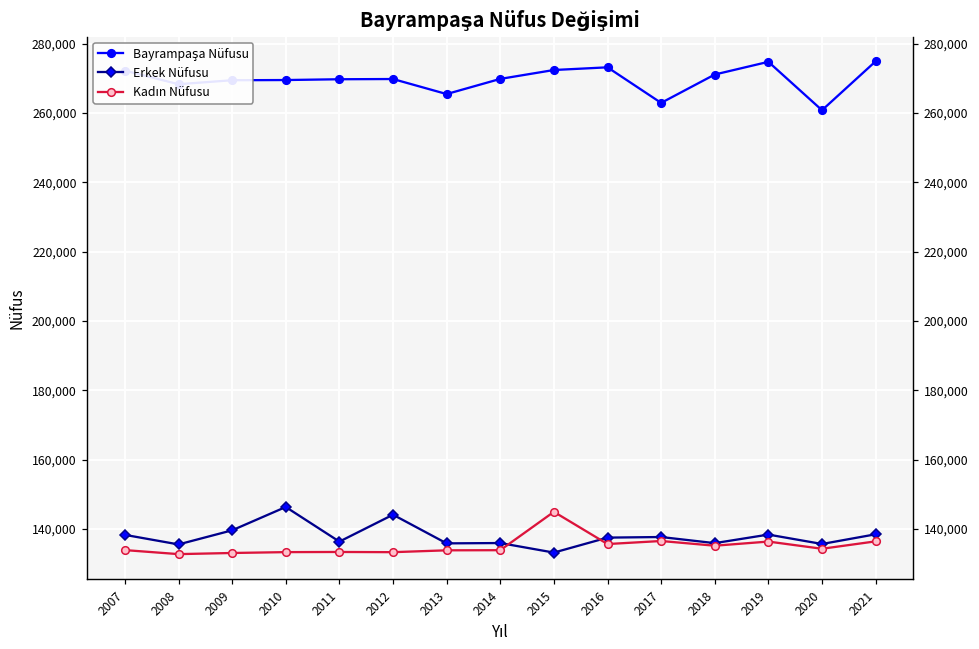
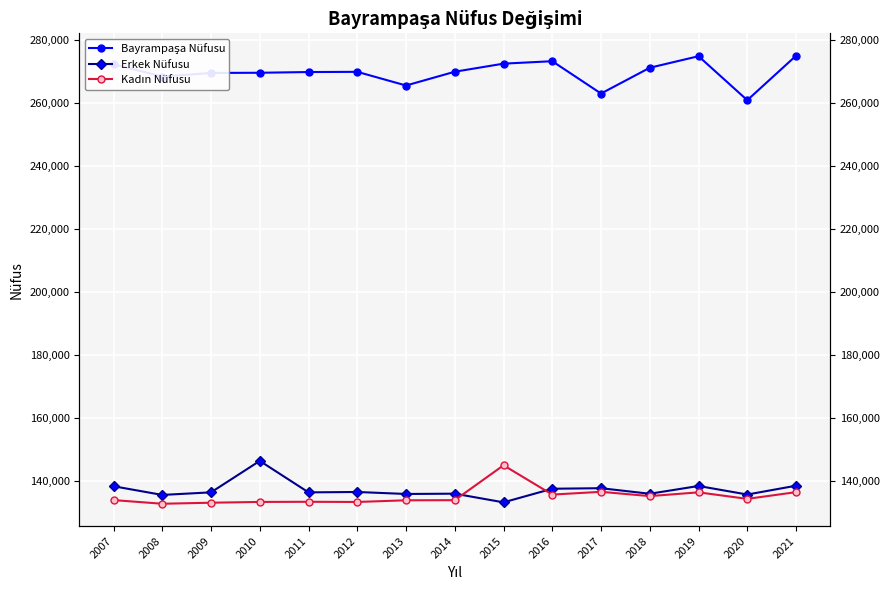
  {
    "Bayrampaşa Nüfusu": {
      "2010": "269,000",
      "2011": "270,000",
      "2012": "270,000",
      "2013": "265,000",
      "2014": "270,000",
      "2015": "272,000",
      "2016": "273,000",
      "2017": "263,000",
      "2018": "271,000",
      "2019": "275,000",
      "2020": "261,000",
      "2021": "275,000"
    },
    "Erkek Nüfusu": {
      "2007": "138,000",
      "2008": "136,000",
-     "2009": "140,000",
+     "2009": "136,000",
      "2010": "146,000",
      "2011": "136,000",
-     "2012": "144,000",
+     "2012": "136,000",
      "2013": "136,000",
      "2014": "136,000",
      "2015": "133,000",
      "2016": "138,000",
      "2017": "138,000",
      "2019": "138,000",
      "2020": "136,000",
      "2021": "138,000"
    },
    "Kadın Nüfusu": {
      "2007": "134,000",
      "2008": "133,000",
      "2009": "133,000",
      "2010": "133,000",
      "2011": "133,000",
      "2012": "133,000",
      "2013": "134,000",
      "2014": "134,000",
      "2015": "145,000",
      "2016": "136,000",
      "2017": "137,000",
      "2019": "136,000",
      "2020": "134,000",
      "2021": "136,000"
    }
  }
